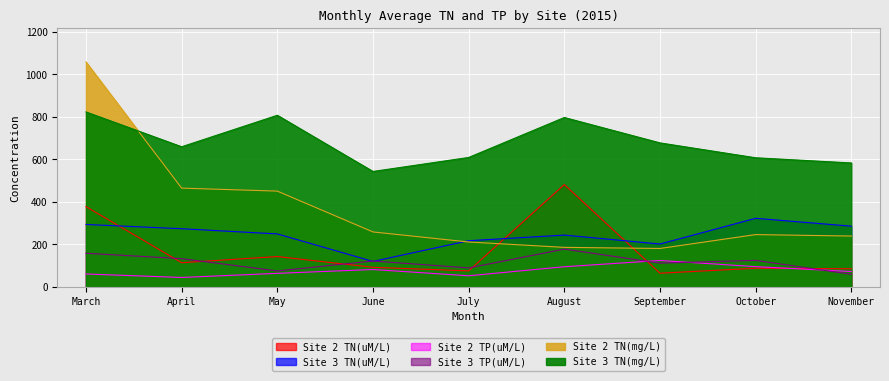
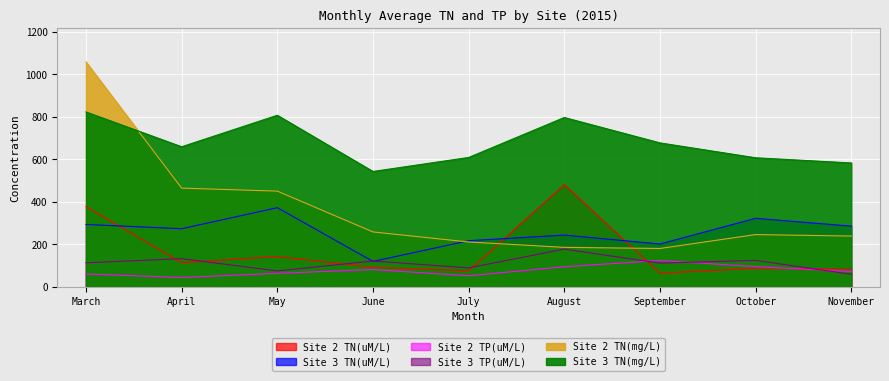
  {
    "Site 2 TN(uM/L)": {
      "March": 380,
      "April": 110,
      "May": 140,
      "July": 80,
      "August": 480,
      "September": 60,
      "November": 90
    },
    "Site 3 TN(uM/L)": {
      "March": 290,
      "April": 270,
-     "May": 250,
+     "May": 370,
      "August": 240,
      "September": 200,
      "October": 320,
      "November": 290
    },
    "Site 2 TP(uM/L)": {
      "March": 60,
      "April": 40,
      "July": 50,
      "August": 100,
      "September": 120,
      "November": 70
    },
    "Site 3 TP(uM/L)": {
-     "March": 160,
+     "March": 110,
      "April": 130,
      "July": 90,
      "September": 110,
      "October": 130,
      "November": 60
    },
    "Site 2 TN(mg/L)": {
      "March": 1060,
      "April": 470,
      "May": 450,
      "June": 260,
      "September": 180,
      "October": 250,
      "November": 240
    },
    "Site 3 TN(mg/L)": {
      "March": 820,
      "April": 660,
      "May": 810,
      "June": 540,
      "July": 610,
      "August": 800,
      "September": 680,
      "October": 610,
      "November": 580
    }
  }
